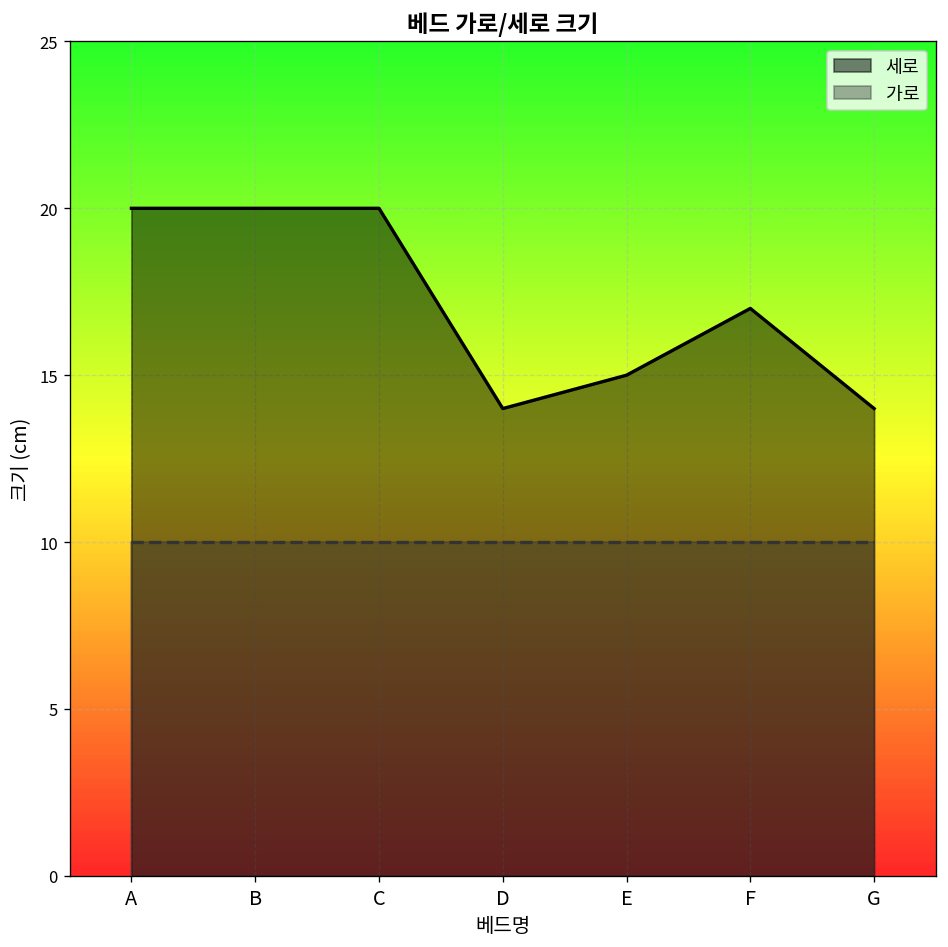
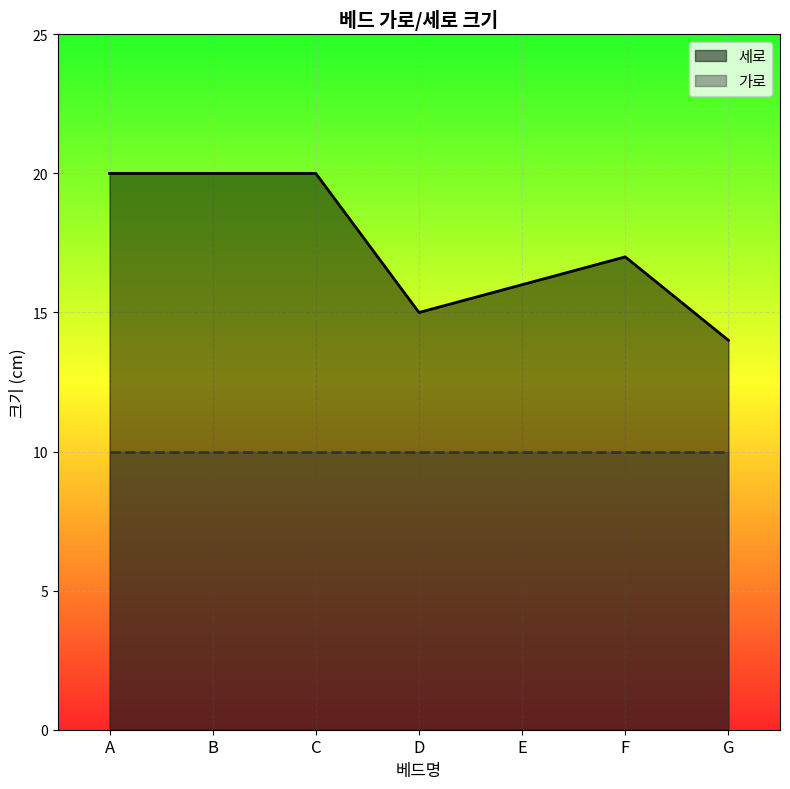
  {
    "세로": {
      "A": 20,
      "B": 20,
      "C": 20,
-     "D": 14,
-     "E": 15,
+     "D": 15,
+     "E": 16,
      "F": 17,
      "G": 14
    },
    "가로": {
      "A": 10,
      "B": 10,
      "C": 10,
      "D": 10,
      "E": 10,
      "F": 10,
      "G": 10
    }
  }
